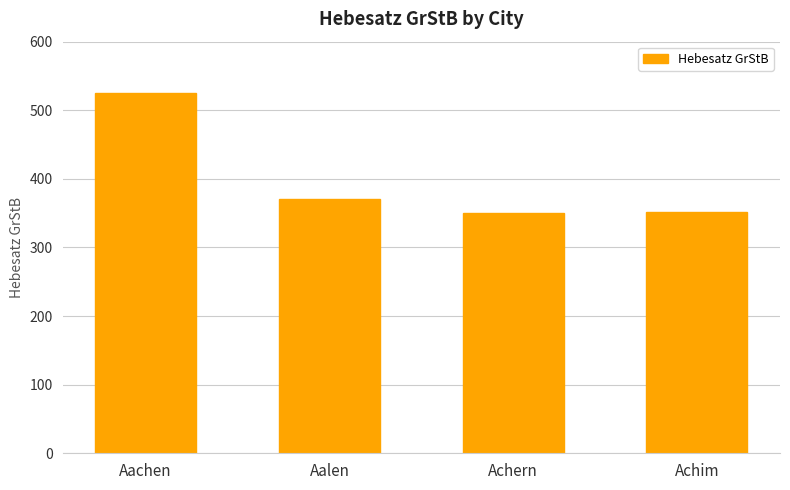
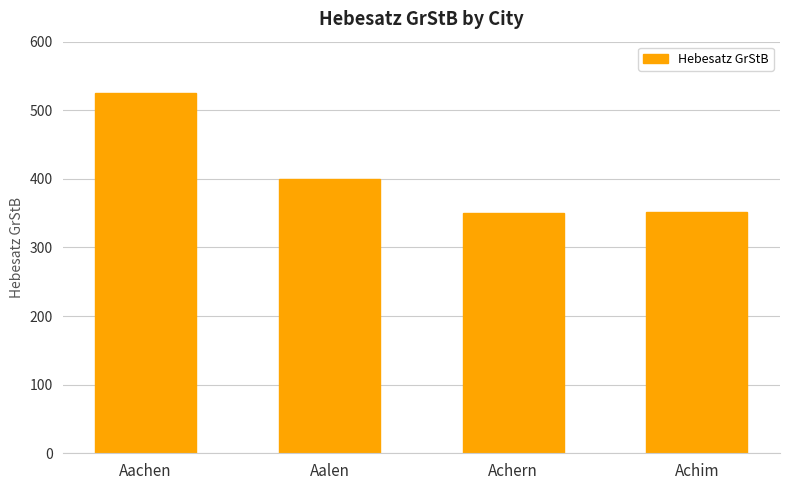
  {
    "Aachen": 530,
-   "Aalen": 370,
+   "Aalen": 400,
    "Achern": 350,
    "Achim": 350
  }
